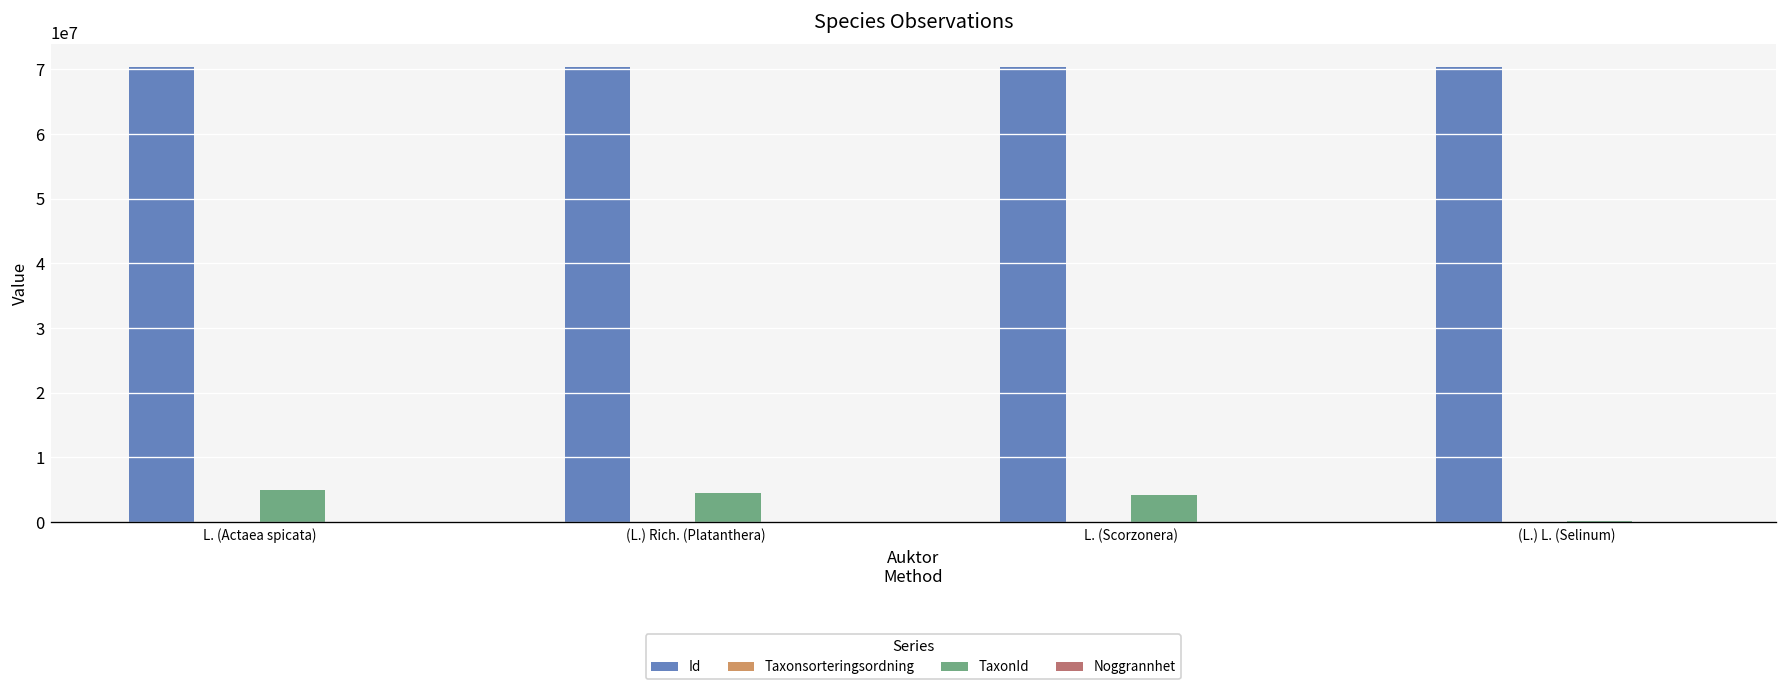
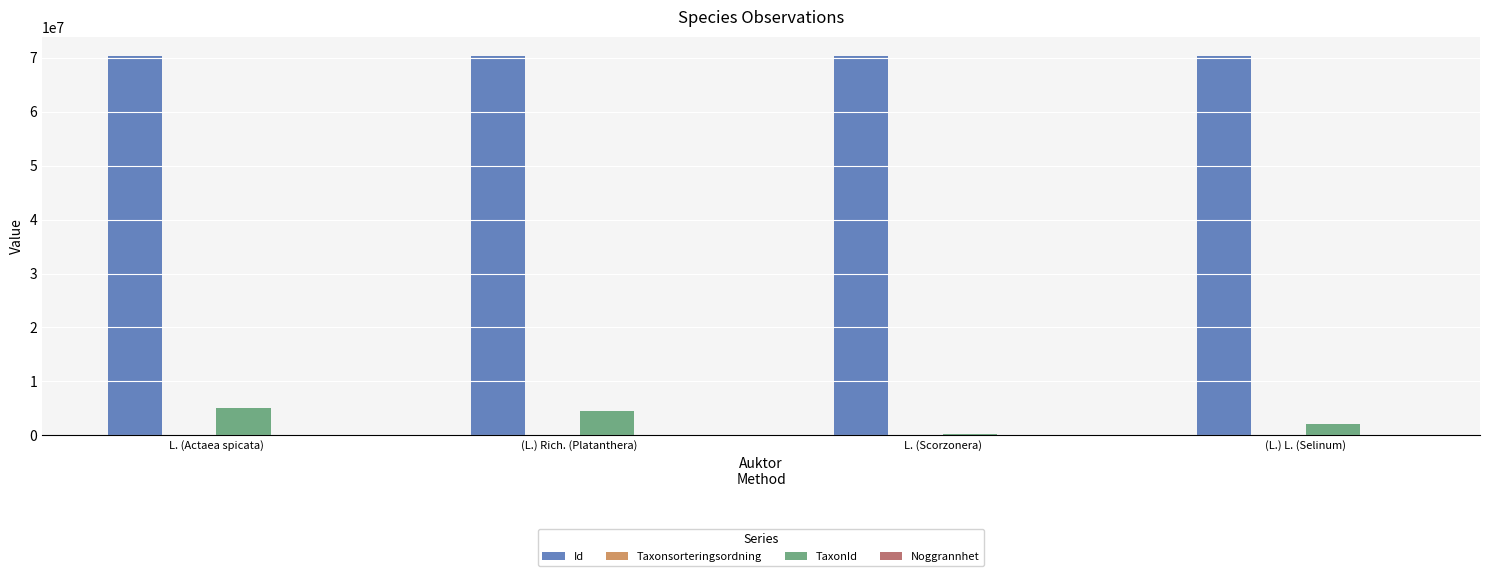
  {
    "Id": {
      "L. (Actaea spicata)": 70000000,
      "(L.) Rich. (Platanthera)": 70000000,
      "L. (Scorzonera)": 70000000,
      "(L.) L. (Selinum)": 70000000
    },
    "TaxonId": {
      "L. (Actaea spicata)": 5000000,
      "(L.) Rich. (Platanthera)": 5000000,
-     "L. (Scorzonera)": 4000000,
-     "(L.) L. (Selinum)": 0
+     "L. (Scorzonera)": 0,
+     "(L.) L. (Selinum)": 2000000
    }
  }
